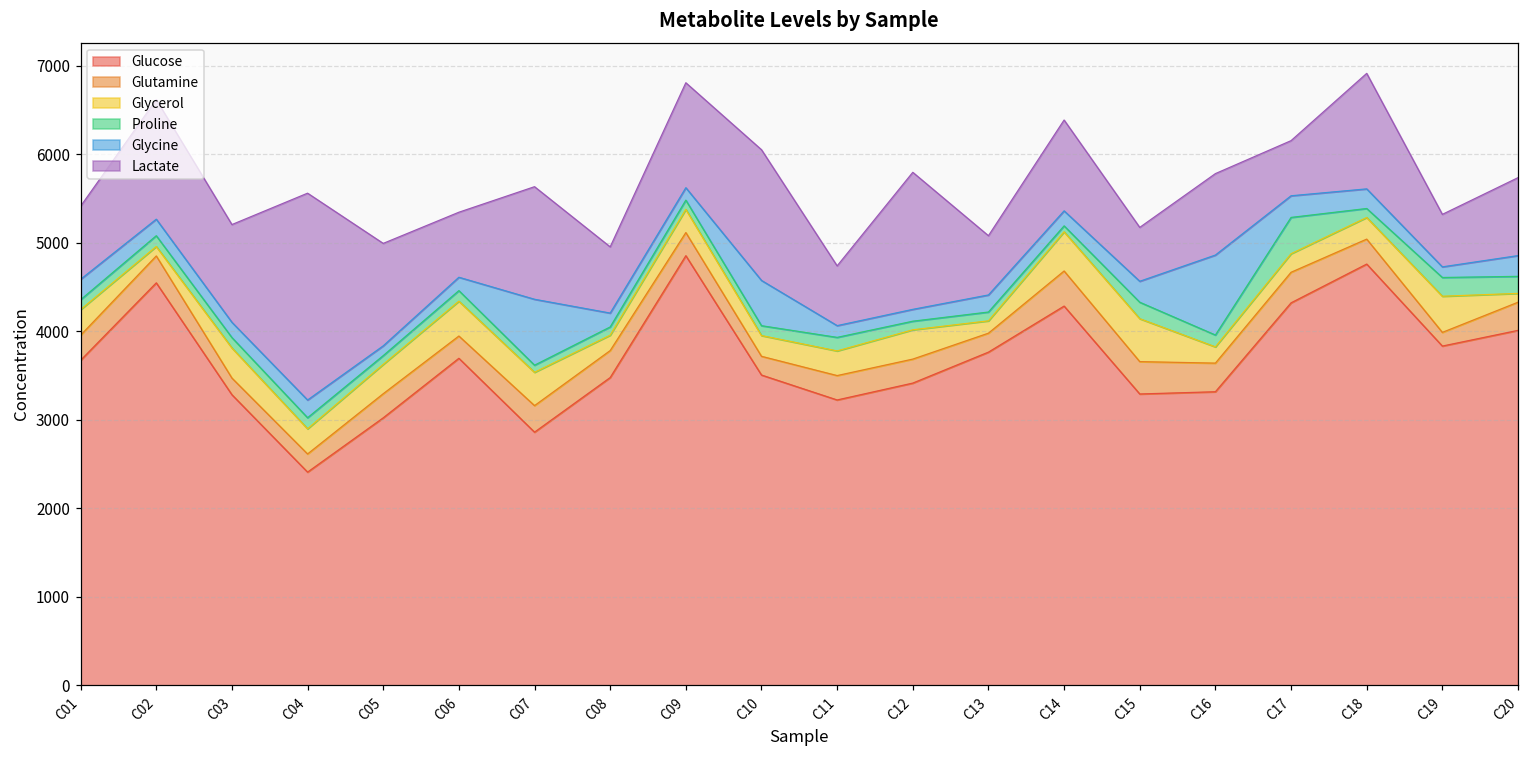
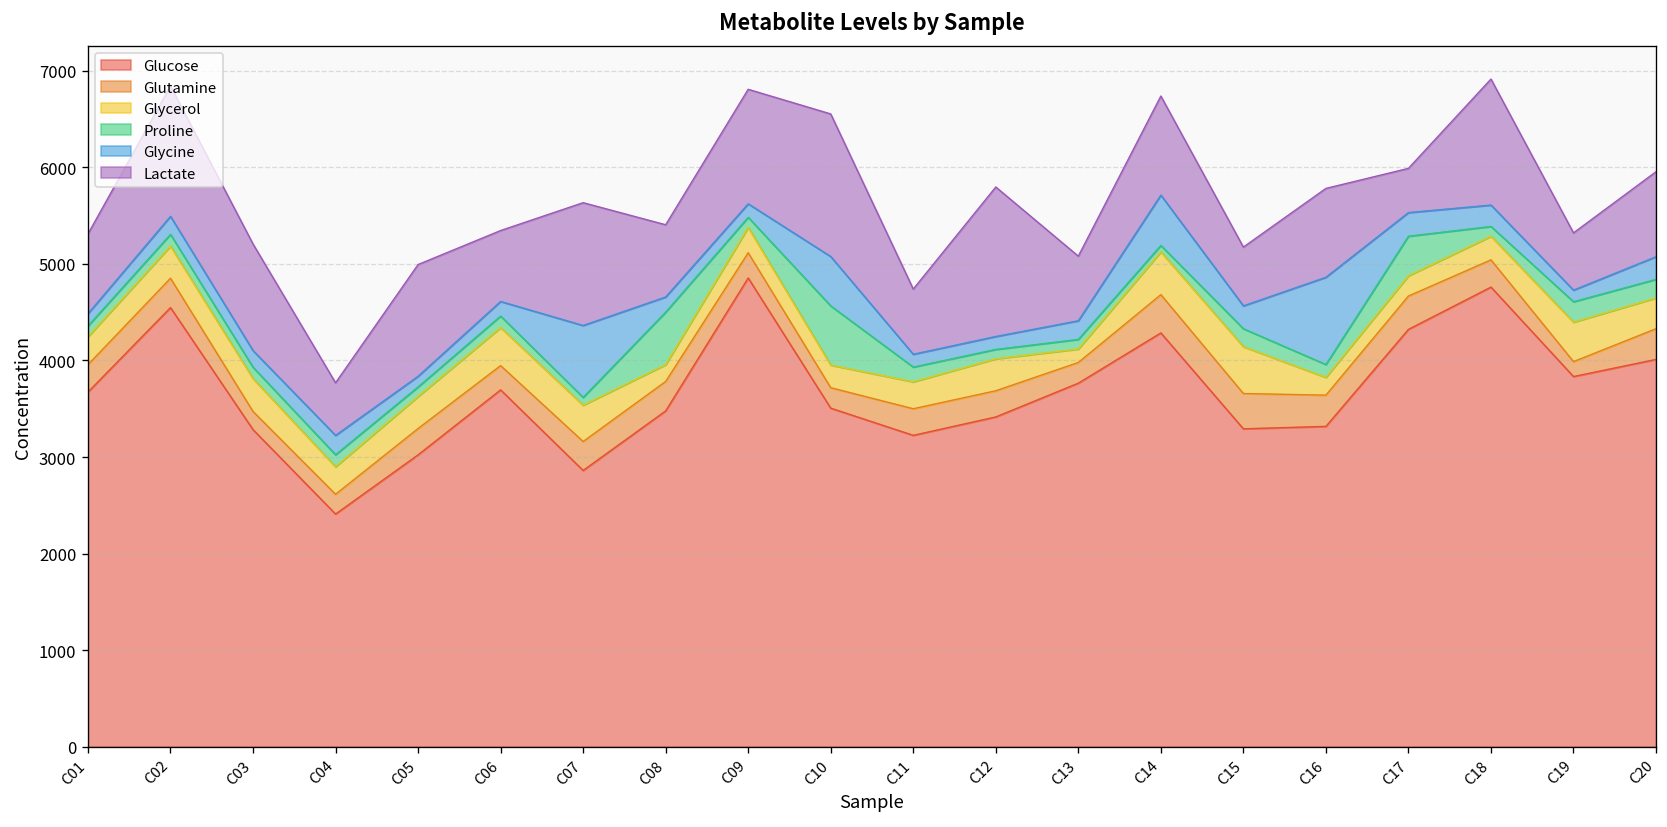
  {
    "Glycerol": {
      "C01": 300,
-     "C02": 100,
+     "C02": 300,
      "C03": 300,
      "C04": 300,
      "C05": 300,
      "C06": 400,
      "C07": 400,
      "C08": 200,
      "C09": 300,
      "C10": 200,
      "C11": 300,
      "C12": 300,
      "C13": 100,
      "C14": 400,
      "C15": 500,
      "C16": 200,
      "C17": 200,
      "C18": 200,
      "C19": 400,
-     "C20": 100
+     "C20": 300
    },
    "Proline": {
      "C01": 100,
      "C02": 100,
      "C03": 100,
      "C04": 100,
      "C05": 100,
      "C06": 100,
      "C07": 100,
-     "C08": 100,
+     "C08": 500,
      "C09": 100,
-     "C10": 100,
+     "C10": 600,
      "C11": 200,
      "C12": 100,
      "C13": 100,
      "C14": 100,
      "C15": 200,
      "C16": 100,
      "C17": 400,
      "C18": 100,
      "C19": 200,
      "C20": 200
    },
    "Glycine": {
-     "C01": 200,
+     "C01": 100,
      "C02": 200,
      "C03": 200,
      "C04": 200,
      "C05": 100,
      "C06": 200,
      "C07": 700,
      "C08": 200,
      "C09": 100,
      "C10": 500,
      "C11": 100,
      "C12": 100,
      "C13": 200,
-     "C14": 200,
+     "C14": 500,
      "C15": 200,
      "C16": 900,
      "C17": 200,
      "C18": 200,
      "C19": 100,
      "C20": 200
    },
    "Lactate": {
      "C01": 800,
      "C03": 1100,
-     "C04": 2300,
+     "C04": 500,
      "C05": 1200,
      "C06": 700,
      "C07": 1300,
      "C08": 700,
      "C09": 1200,
      "C10": 1500,
      "C11": 700,
      "C12": 1500,
      "C13": 700,
      "C14": 1000,
      "C15": 600,
      "C16": 900,
-     "C17": 600,
+     "C17": 500,
      "C18": 1300,
      "C19": 600,
      "C20": 900
    }
  }
